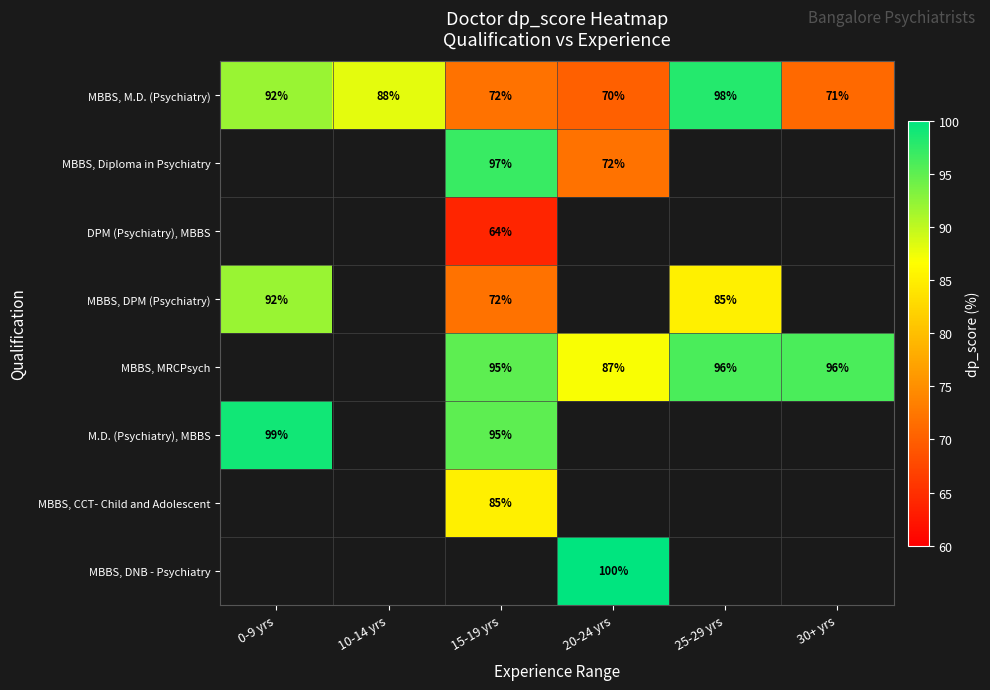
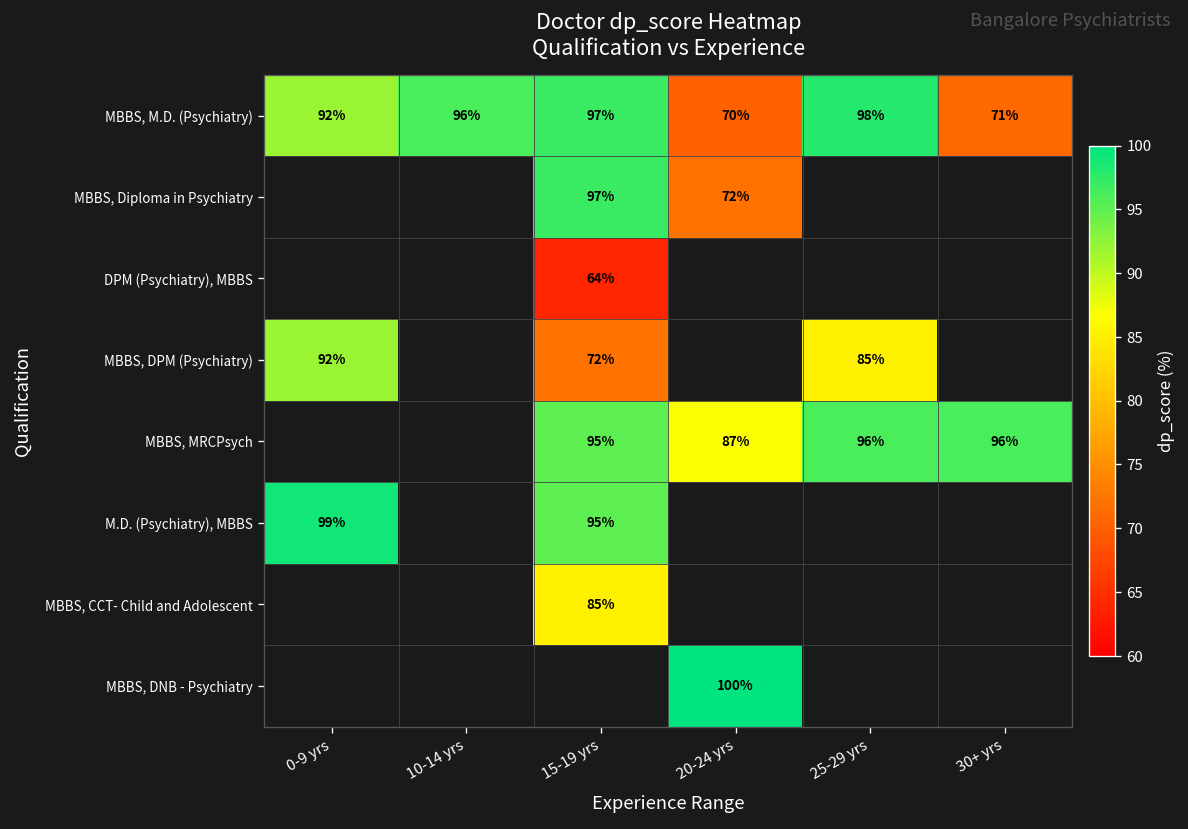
  {
    "MBBS, M.D. (Psychiatry)": {
      "0-9 yrs": "92%",
-     "10-14 yrs": "88%",
-     "15-19 yrs": "72%",
+     "10-14 yrs": "96%",
+     "15-19 yrs": "97%",
      "20-24 yrs": "70%",
      "25-29 yrs": "98%",
      "30+ yrs": "71%"
    },
    "MBBS, Diploma in Psychiatry": {
      "15-19 yrs": "97%",
      "20-24 yrs": "72%"
    },
    "DPM (Psychiatry), MBBS": {
      "15-19 yrs": "64%"
    },
    "MBBS, DPM (Psychiatry)": {
      "0-9 yrs": "92%",
      "15-19 yrs": "72%",
      "25-29 yrs": "85%"
    },
    "MBBS, MRCPsych": {
      "15-19 yrs": "95%",
      "20-24 yrs": "87%",
      "25-29 yrs": "96%",
      "30+ yrs": "96%"
    },
    "M.D. (Psychiatry), MBBS": {
      "0-9 yrs": "99%",
      "15-19 yrs": "95%"
    },
    "MBBS, CCT- Child and Adolescent": {
      "15-19 yrs": "85%"
    },
    "MBBS, DNB - Psychiatry": {
      "20-24 yrs": "100%"
    }
  }
